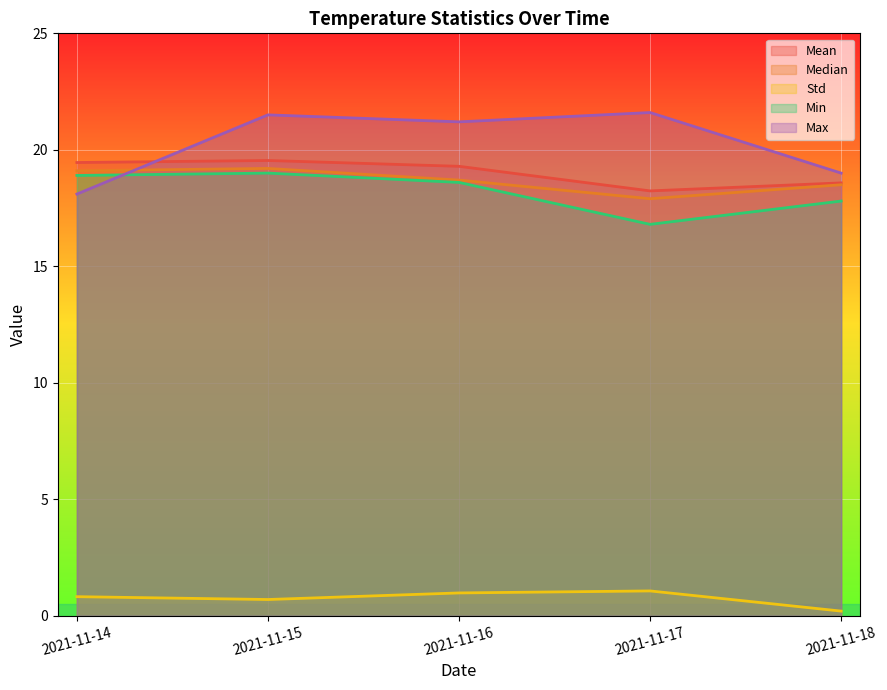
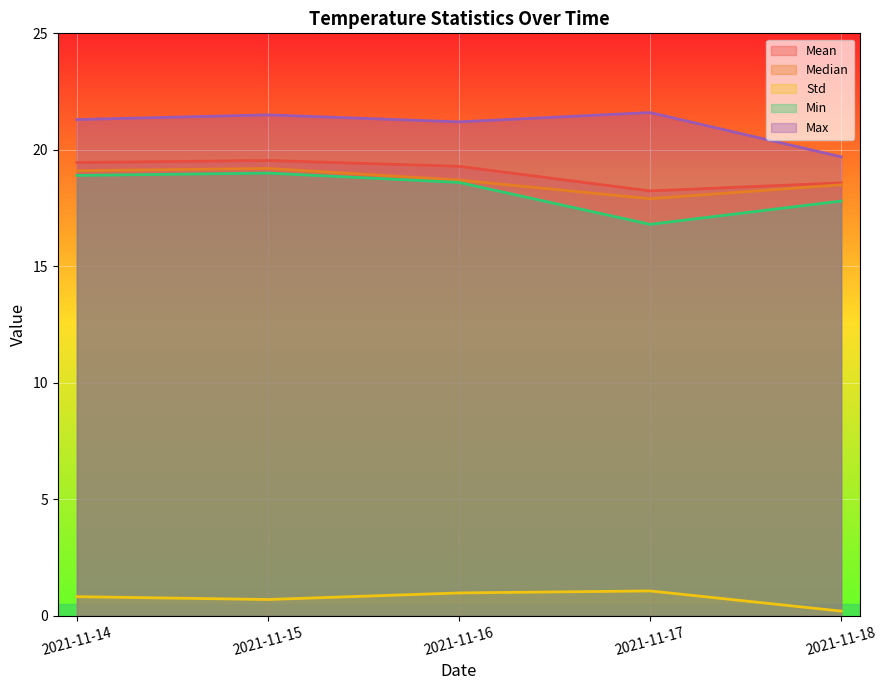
  {
    "Min": {
      "2021-11-14": 18.9,
      "2021-11-15": 19.0,
      "2021-11-17": 16.8,
      "2021-11-18": 17.8
    },
    "Max": {
-     "2021-11-14": 18.1,
+     "2021-11-14": 21.3,
      "2021-11-15": 21.5,
      "2021-11-16": 21.2,
      "2021-11-17": 21.6,
-     "2021-11-18": 19.0
+     "2021-11-18": 19.7
    }
  }
